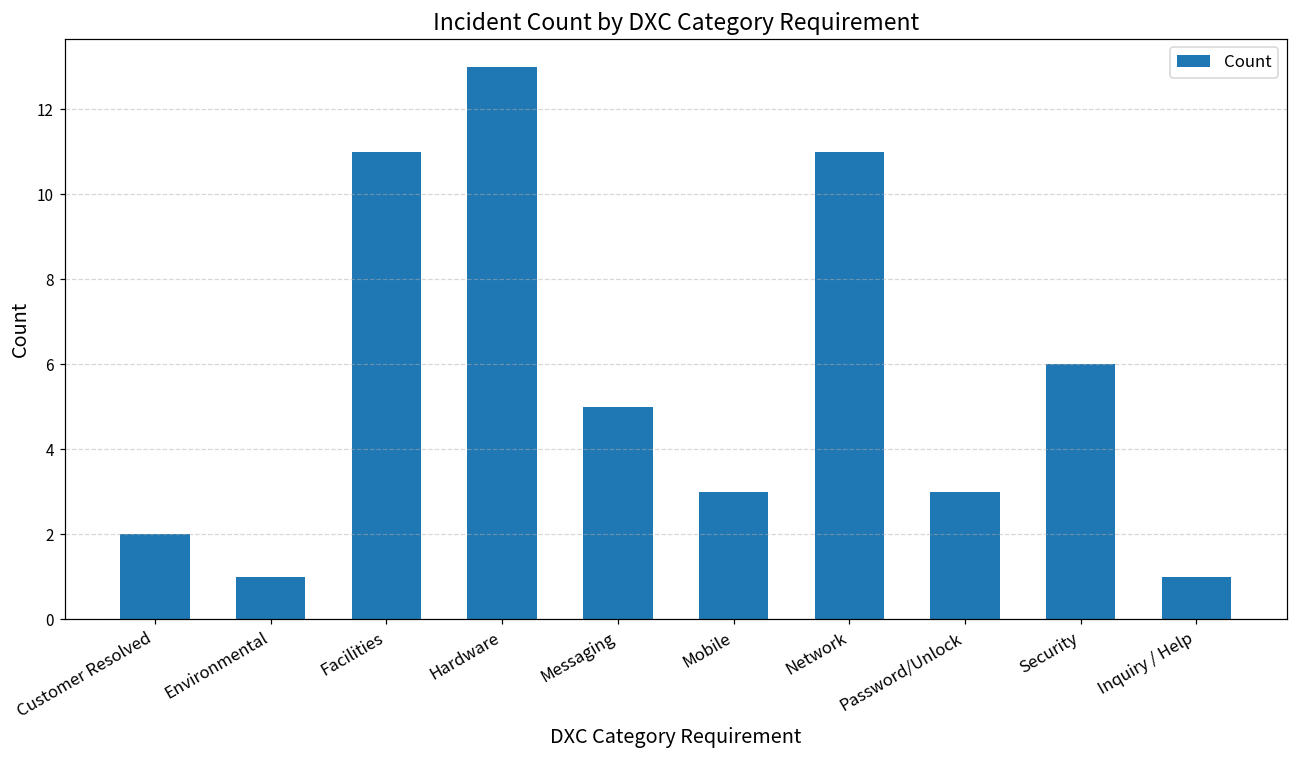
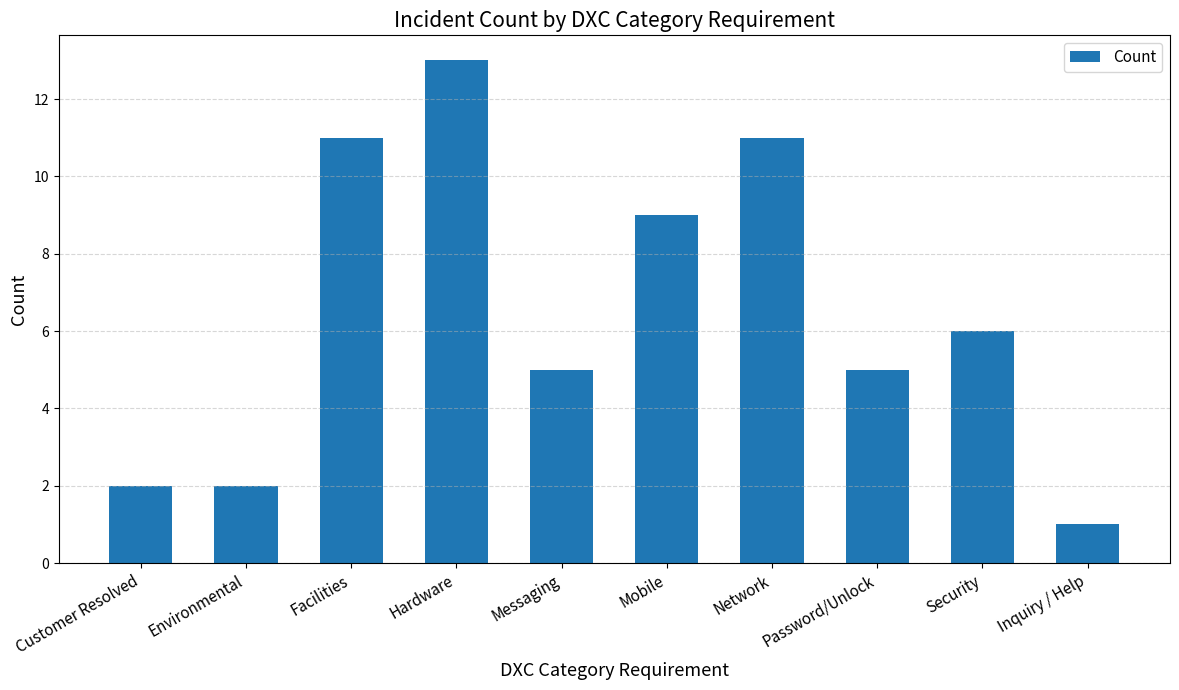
  {
    "Customer Resolved": 2,
-   "Environmental": 1,
+   "Environmental": 2,
    "Facilities": 11,
    "Hardware": 13,
    "Messaging": 5,
-   "Mobile": 3,
+   "Mobile": 9,
    "Network": 11,
-   "Password/Unlock": 3,
+   "Password/Unlock": 5,
    "Security": 6,
    "Inquiry / Help": 1
  }
